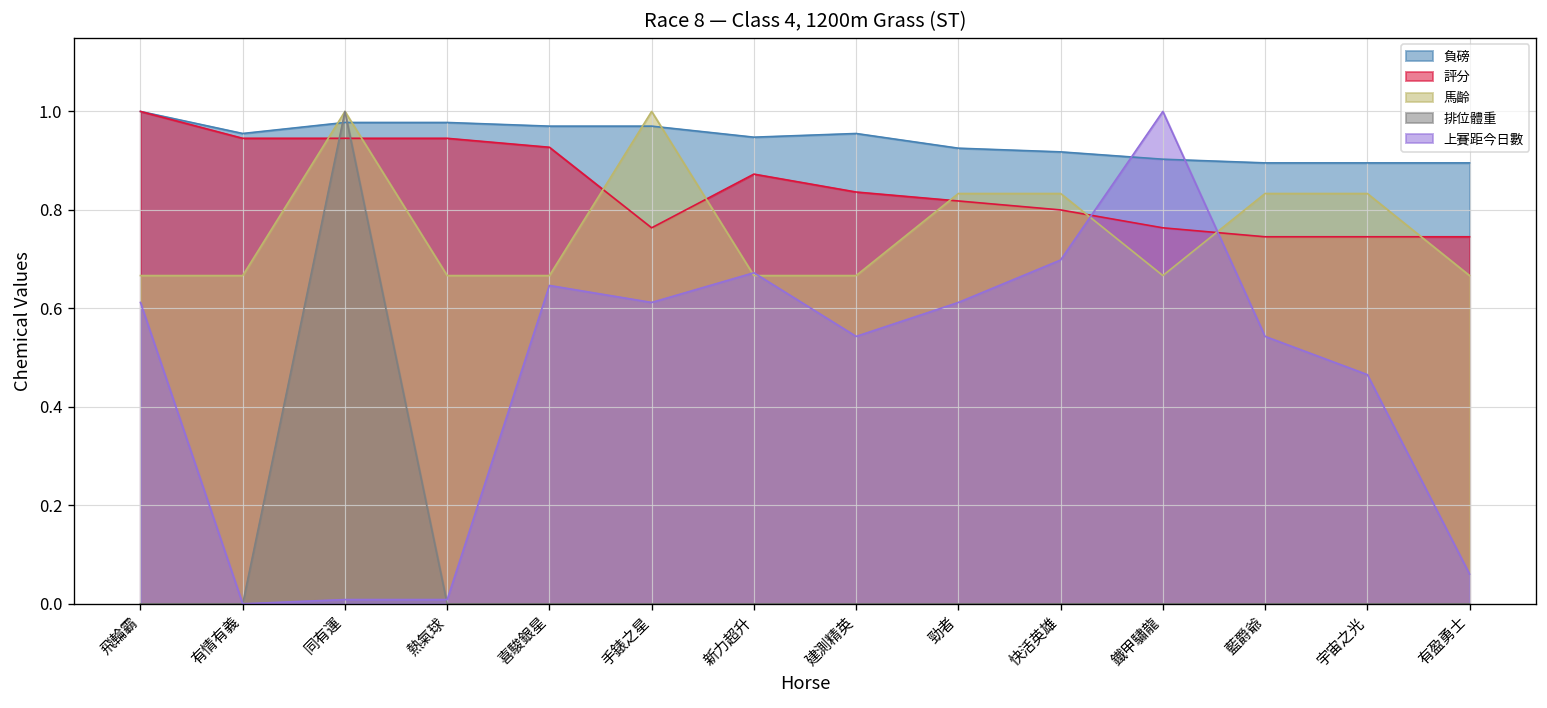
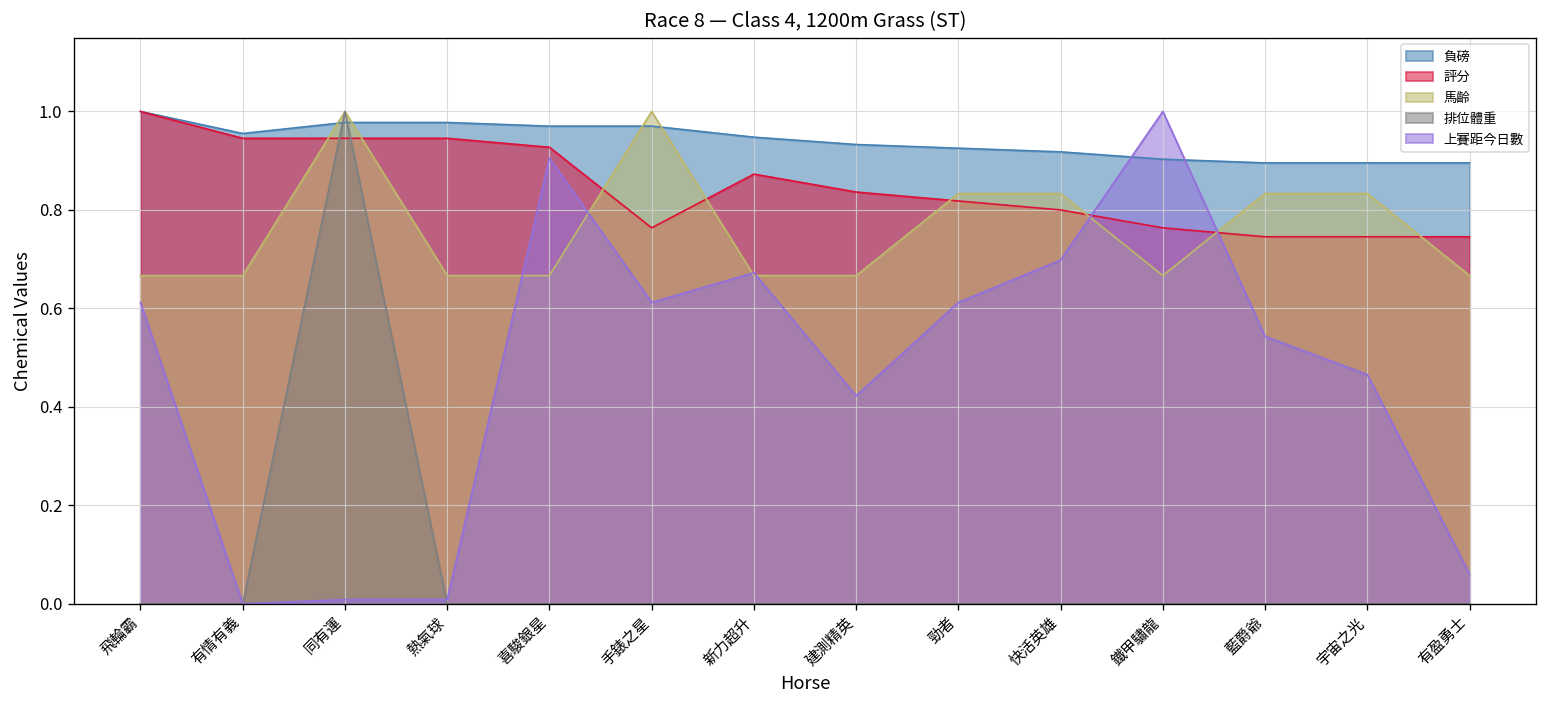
  {
    "負磅": {
      "有情有義": 0.96,
      "同有運": 0.98,
      "熱氣球": 0.98,
      "喜駿銀星": 0.97,
      "手錶之星": 0.97,
      "新力超升": 0.95,
-     "建測精英": 0.96,
+     "建測精英": 0.93,
      "勁者": 0.93,
      "快活英雄": 0.92,
      "鐵甲驌龍": 0.90,
      "藍爵爺": 0.90,
      "宇宙之光": 0.90,
      "有盈勇士": 0.90
    },
    "評分": {
      "有情有義": 0.95,
      "同有運": 0.95,
      "熱氣球": 0.95,
      "喜駿銀星": 0.93,
      "手錶之星": 0.76,
      "新力超升": 0.87,
      "建測精英": 0.84,
      "勁者": 0.82,
      "快活英雄": 0.80,
      "鐵甲驌龍": 0.76,
      "藍爵爺": 0.75,
      "宇宙之光": 0.75,
      "有盈勇士": 0.75
    },
    "馬齡": {
      "飛輪霸": 0.67,
      "有情有義": 0.67,
      "熱氣球": 0.67,
      "喜駿銀星": 0.67,
      "手錶之星": 1.00,
      "建測精英": 0.67,
      "勁者": 0.83,
      "快活英雄": 0.83,
      "鐵甲驌龍": 0.67,
      "藍爵爺": 0.83,
      "宇宙之光": 0.83,
      "有盈勇士": 0.67
    },
    "排位體重": {
      "飛輪霸": 0.00,
      "熱氣球": 0.00,
      "喜駿銀星": 0.00,
      "手錶之星": 0.00,
      "新力超升": 0.00,
      "建測精英": 0.00,
      "勁者": 0.00,
      "快活英雄": 0.00,
      "鐵甲驌龍": 0.00,
      "藍爵爺": 0.00,
      "宇宙之光": 0.00,
      "有盈勇士": 0.00
    },
    "上賽距今日數": {
      "飛輪霸": 0.61,
      "同有運": 0.01,
      "熱氣球": 0.01,
-     "喜駿銀星": 0.65,
+     "喜駿銀星": 0.91,
      "手錶之星": 0.61,
-     "建測精英": 0.54,
+     "建測精英": 0.42,
      "勁者": 0.61,
      "快活英雄": 0.70,
      "鐵甲驌龍": 1.00,
      "藍爵爺": 0.54,
      "宇宙之光": 0.47,
      "有盈勇士": 0.06
    }
  }
